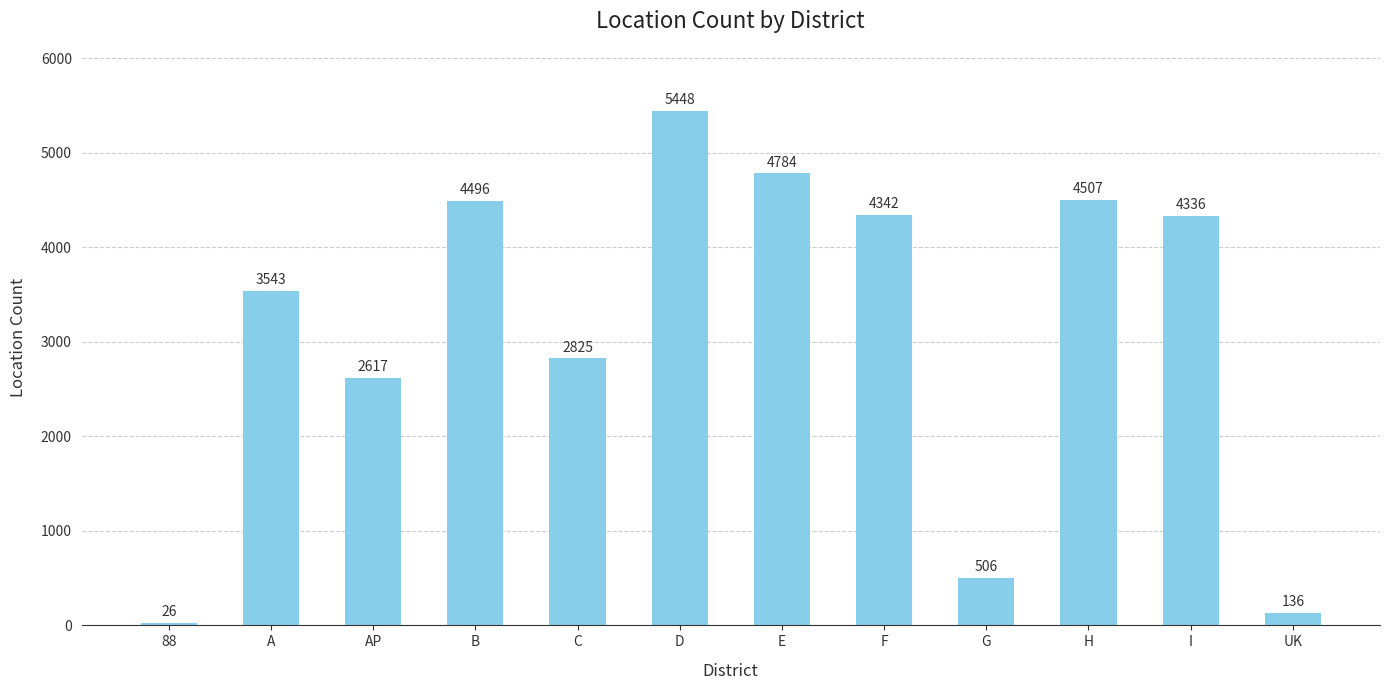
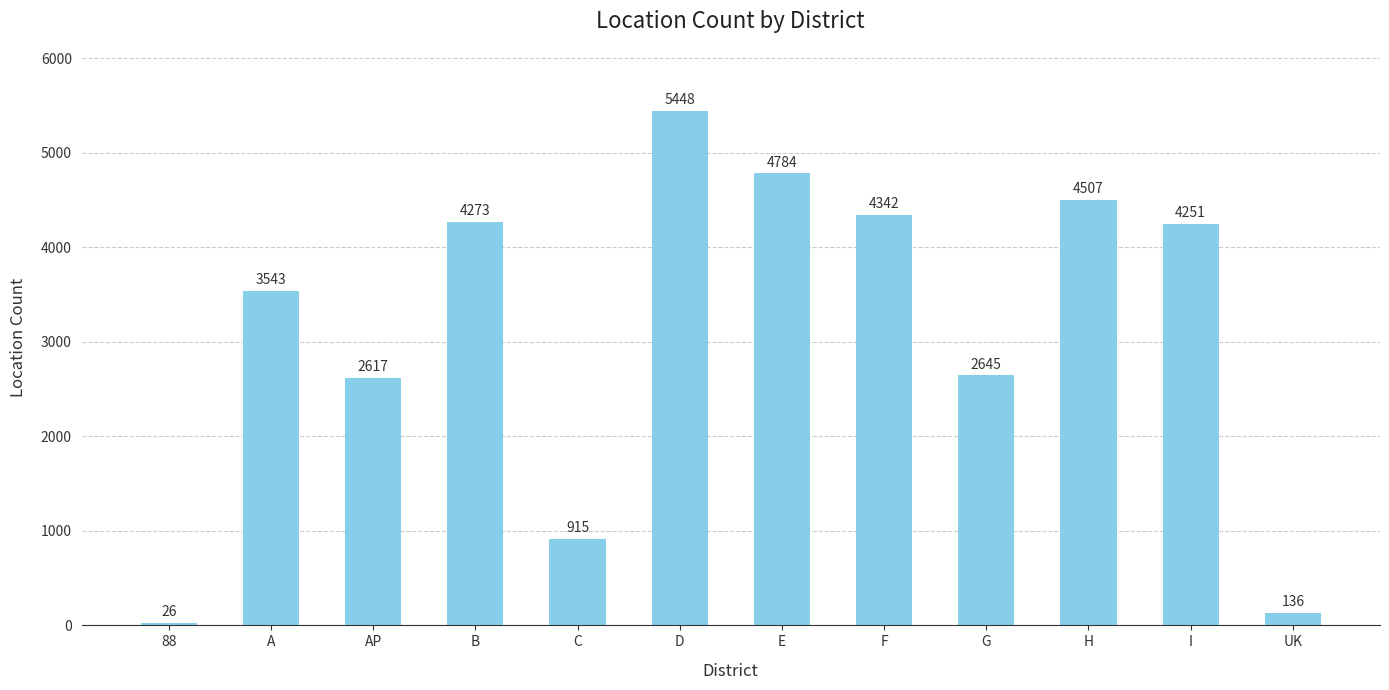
  {
    "88": 26,
    "A": 3543,
    "AP": 2617,
-   "B": 4496,
-   "C": 2825,
+   "B": 4273,
+   "C": 915,
    "D": 5448,
    "E": 4784,
    "F": 4342,
-   "G": 506,
+   "G": 2645,
    "H": 4507,
-   "I": 4336,
+   "I": 4251,
    "UK": 136
  }
